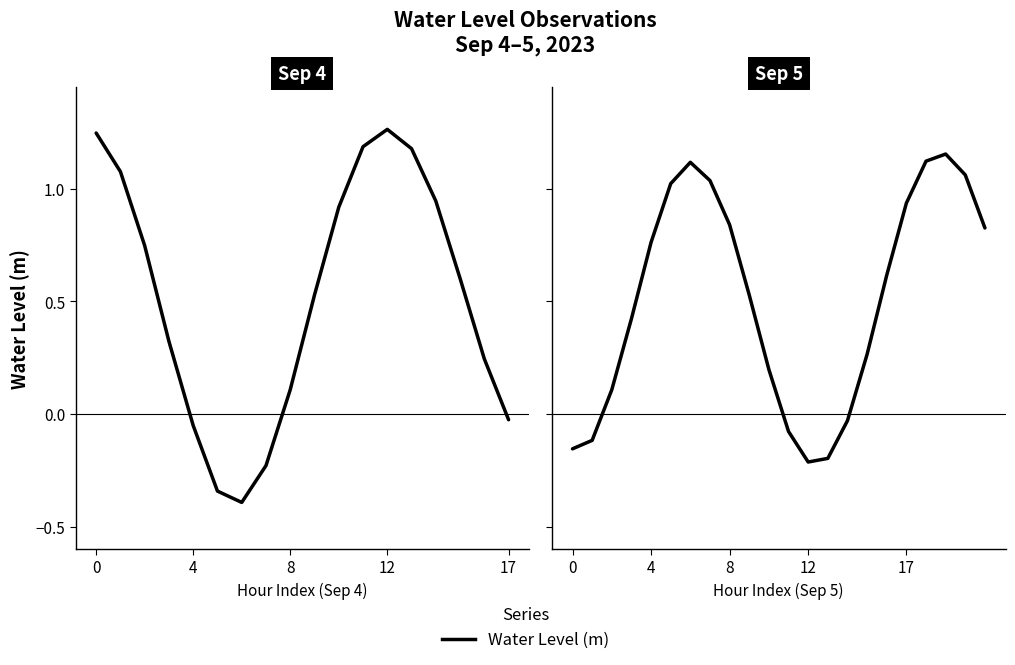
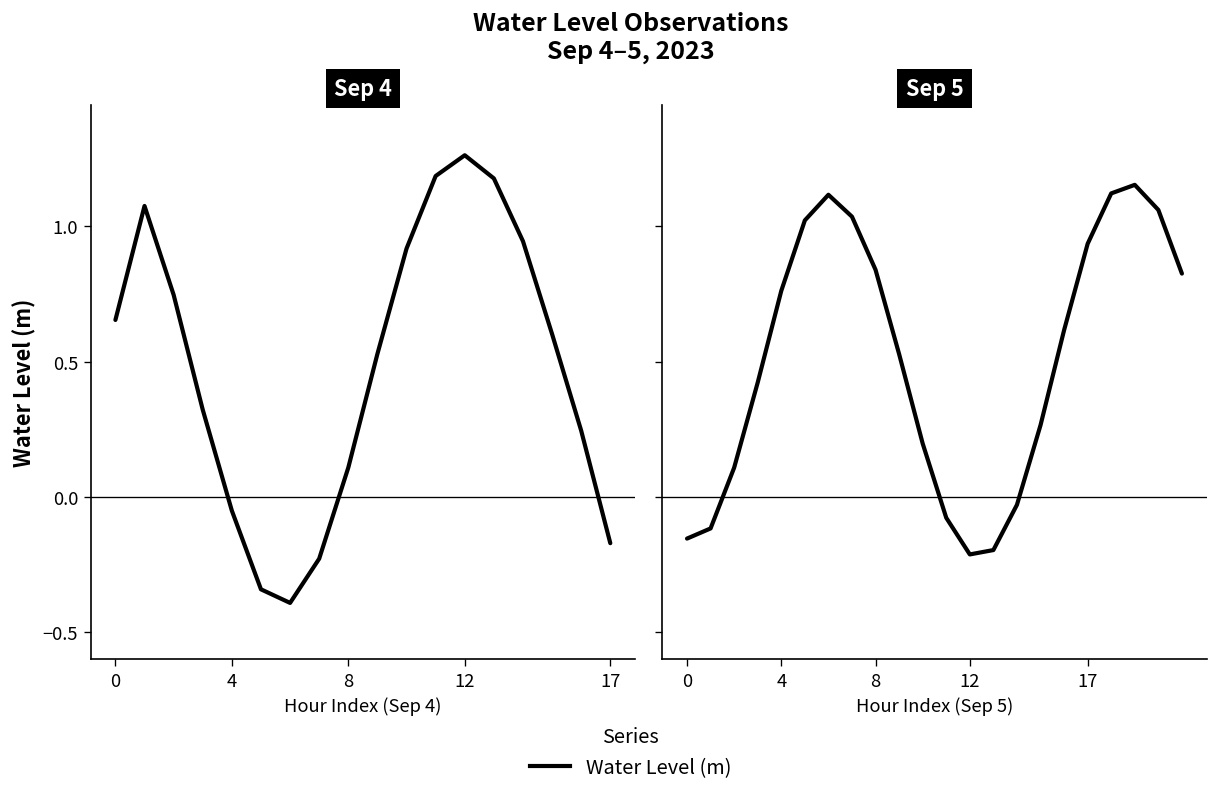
  {
    "Sep 4": {
-     "0": 1.25,
+     "0": 0.65,
      "4": -0.05,
      "8": 0.11,
      "12": 1.26,
-     "17": -0.02
+     "17": -0.17
    }
  }
